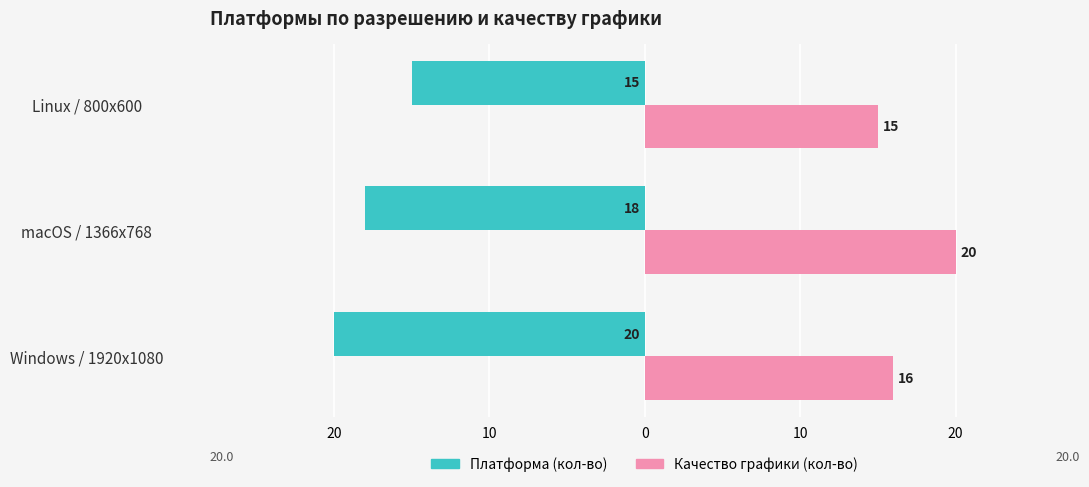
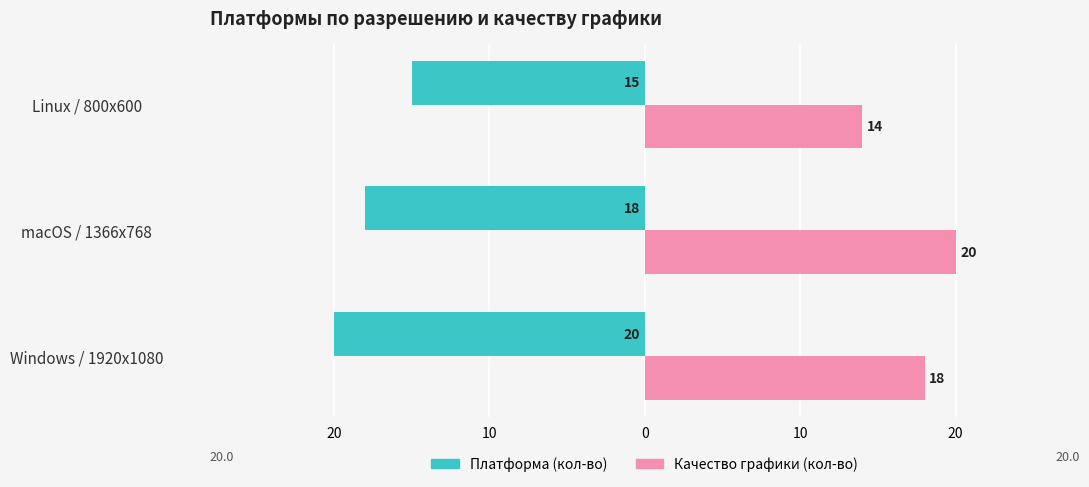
  {
    "Качество графики (кол-во)": {
-     "Linux / 800x600": 15,
+     "Linux / 800x600": 14,
      "macOS / 1366x768": 20,
-     "Windows / 1920x1080": 16
+     "Windows / 1920x1080": 18
    }
  }
